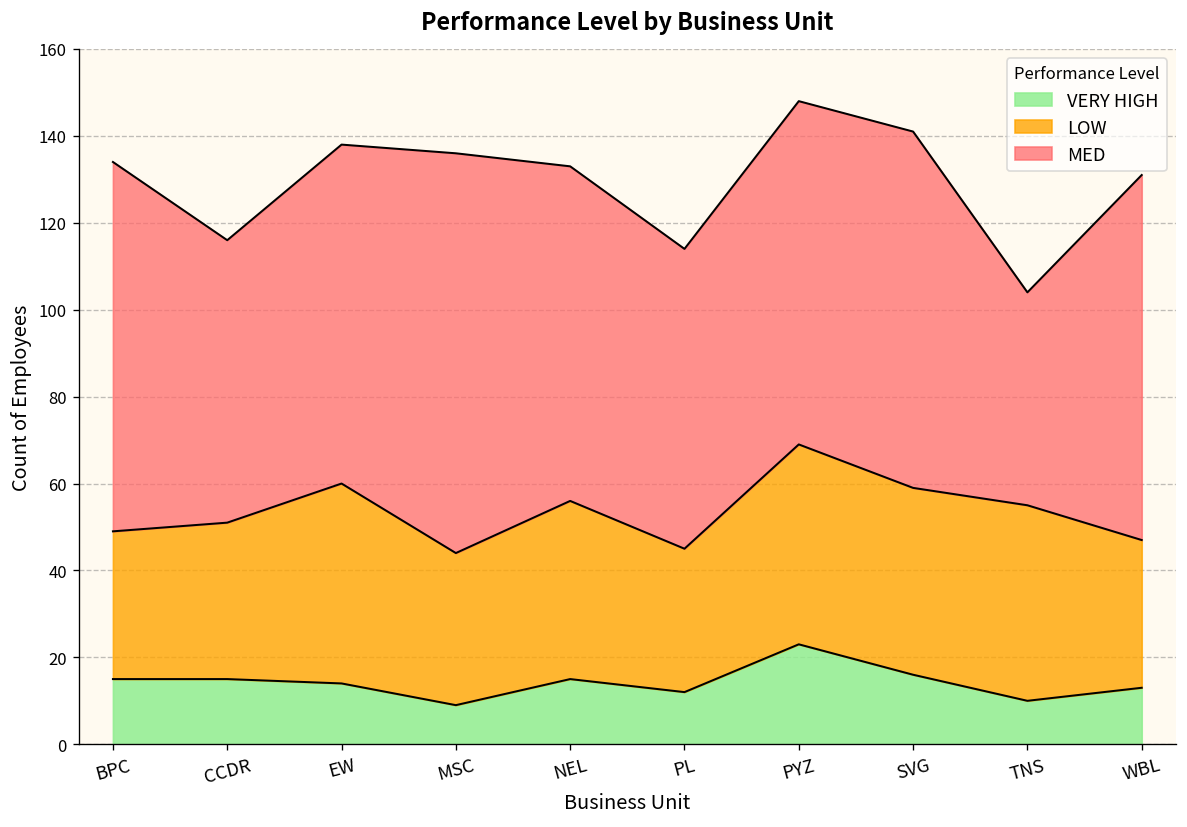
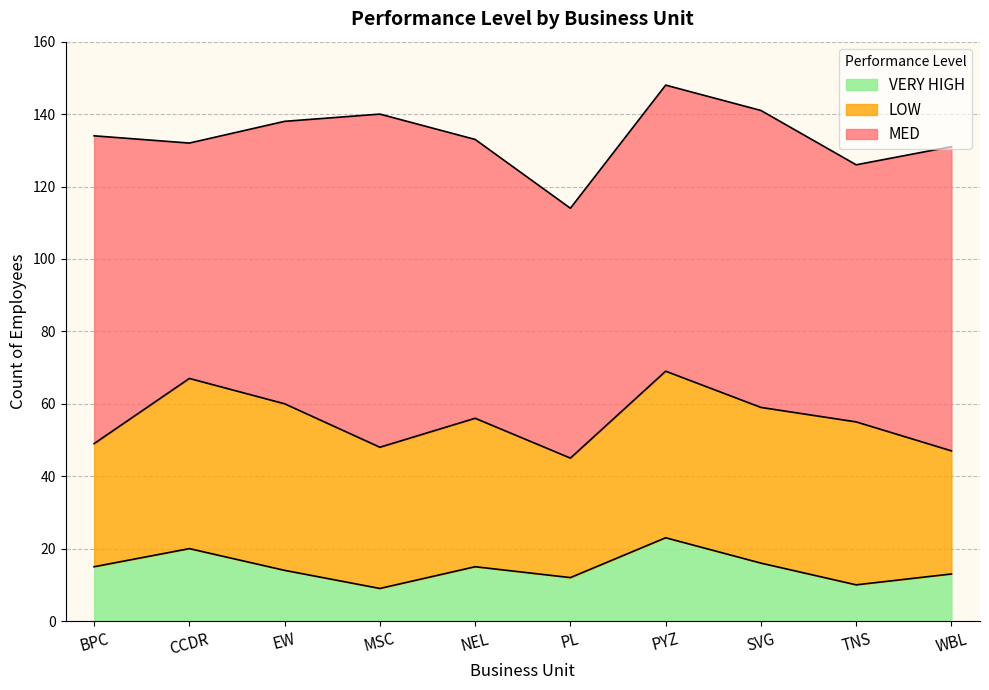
  {
    "VERY HIGH": {
      "BPC": 15,
-     "CCDR": 15,
+     "CCDR": 20,
      "EW": 14,
      "MSC": 9,
      "NEL": 15,
      "PL": 12,
      "PYZ": 23,
      "SVG": 16,
      "TNS": 10,
      "WBL": 13
    },
    "LOW": {
      "BPC": 34,
-     "CCDR": 36,
+     "CCDR": 47,
      "EW": 46,
-     "MSC": 35,
+     "MSC": 39,
      "NEL": 41,
      "PL": 33,
      "PYZ": 46,
      "SVG": 43,
      "TNS": 45,
      "WBL": 34
    },
    "MED": {
      "BPC": 85,
      "CCDR": 65,
      "EW": 78,
      "MSC": 92,
      "NEL": 77,
      "PL": 69,
      "PYZ": 79,
      "SVG": 82,
-     "TNS": 49
+     "TNS": 71
    }
  }
